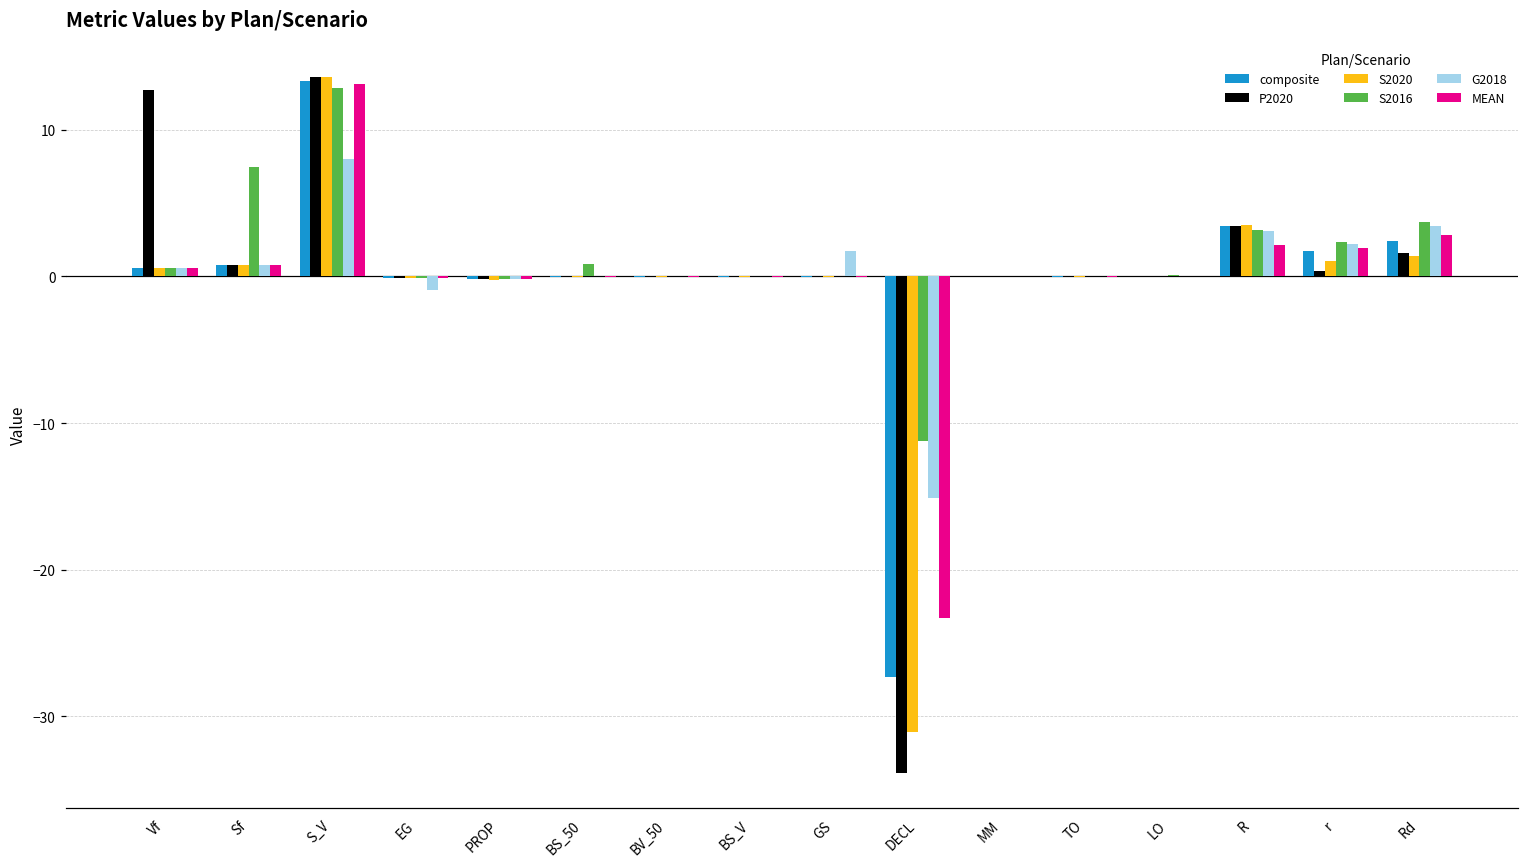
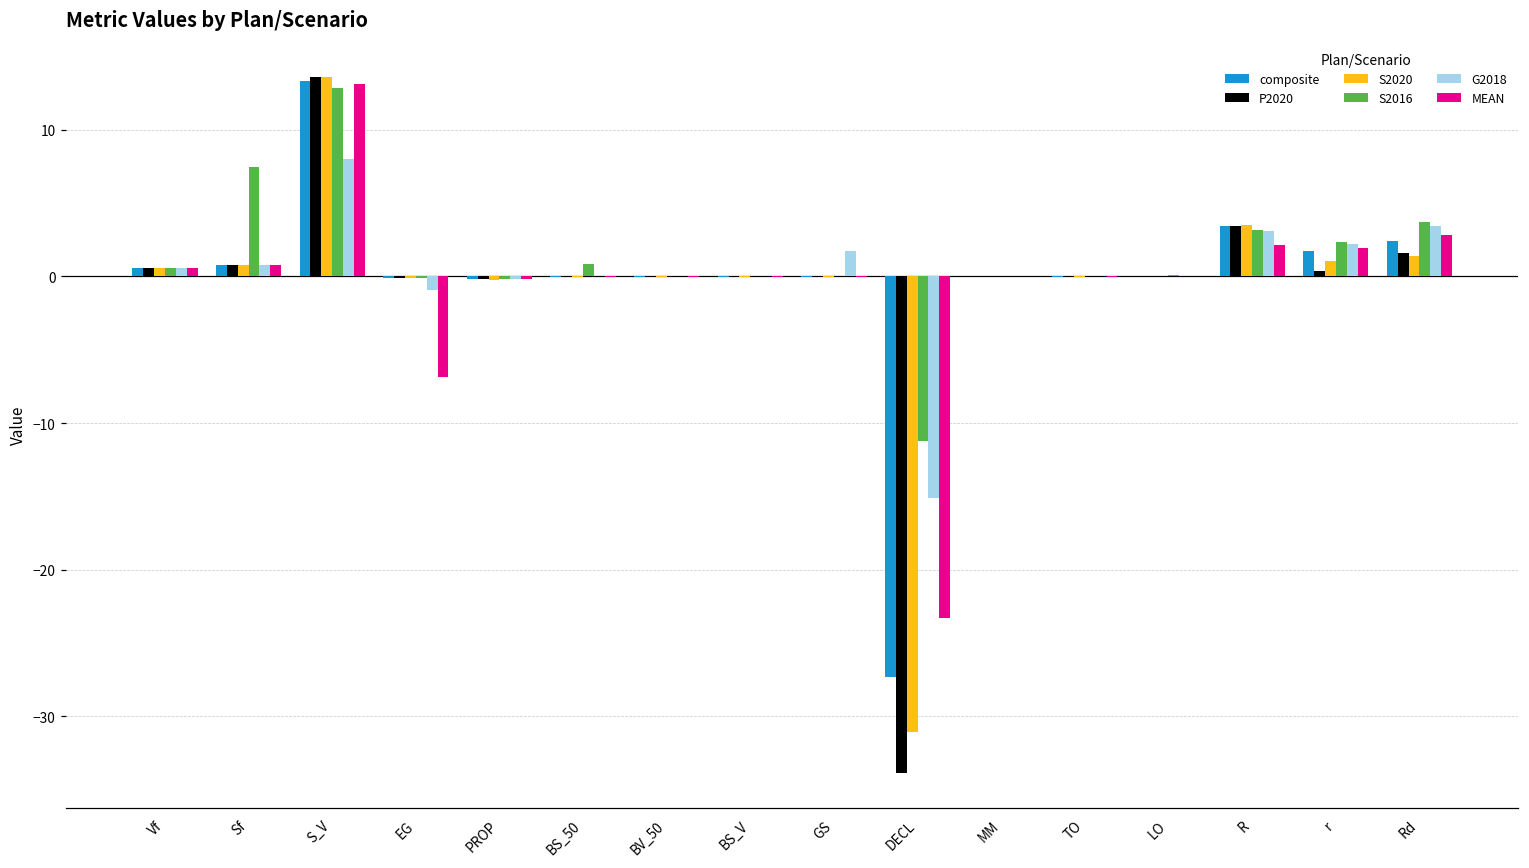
  {
    "composite": {
      "Vf": 0.6,
      "Sf": 0.8,
      "S_V": 13.3,
      "PROP": -0.2,
      "DECL": -27.3,
      "R": 3.5,
      "r": 1.7,
      "Rd": 2.4
    },
    "P2020": {
-     "Vf": 12.7,
+     "Vf": 0.6,
      "Sf": 0.8,
      "S_V": 13.6,
      "PROP": -0.2,
      "DECL": -33.9,
      "R": 3.4,
      "r": 0.3,
      "Rd": 1.6
    },
    "S2020": {
      "Vf": 0.6,
      "Sf": 0.8,
      "S_V": 13.6,
      "PROP": -0.2,
      "DECL": -31.1,
      "R": 3.5,
      "r": 1.1,
      "Rd": 1.4
    },
    "S2016": {
      "Vf": 0.6,
      "Sf": 7.5,
      "S_V": 12.8,
      "BS_50": 0.9,
      "DECL": -11.2,
      "R": 3.2,
      "r": 2.4,
      "Rd": 3.7
    },
    "G2018": {
      "Vf": 0.6,
      "Sf": 0.8,
      "S_V": 8.0,
      "EG": -0.9,
      "GS": 1.7,
      "DECL": -15.1,
      "R": 3.1,
      "r": 2.2,
      "Rd": 3.4
    },
    "MEAN": {
      "Vf": 0.6,
      "Sf": 0.8,
      "S_V": 13.1,
-     "EG": -0.1,
+     "EG": -6.9,
      "PROP": -0.2,
      "DECL": -23.3,
      "R": 2.1,
      "r": 1.9,
      "Rd": 2.9
    }
  }
